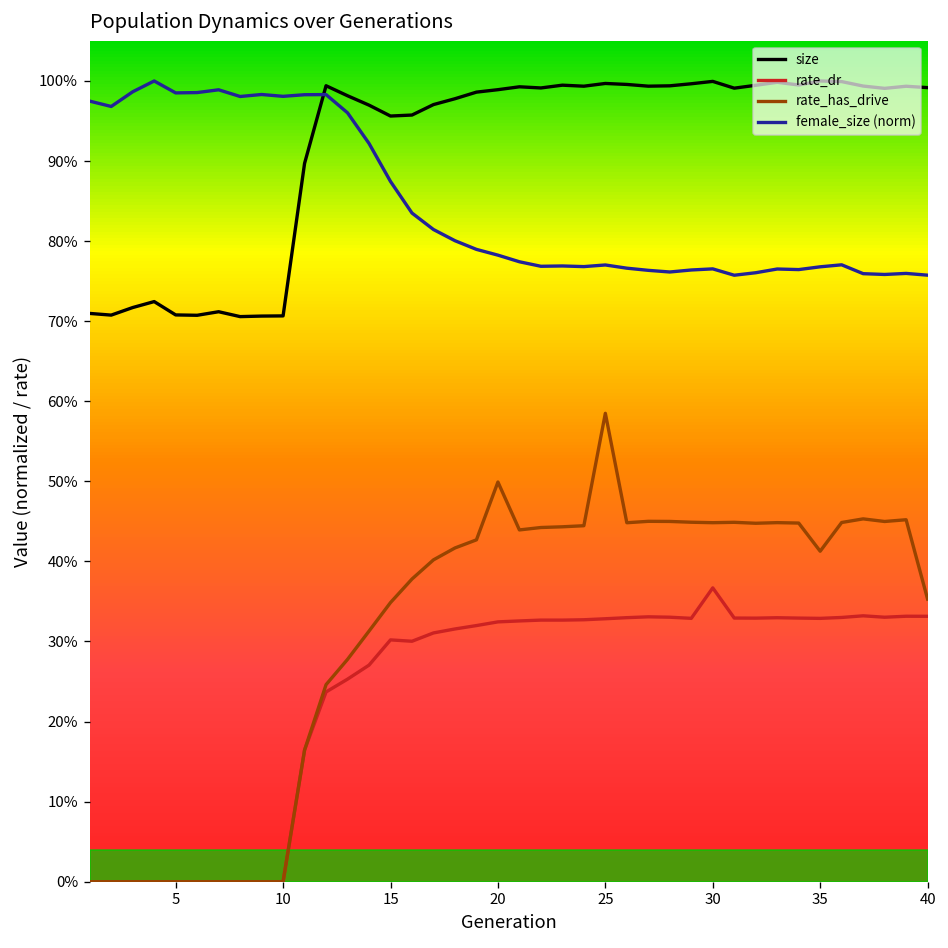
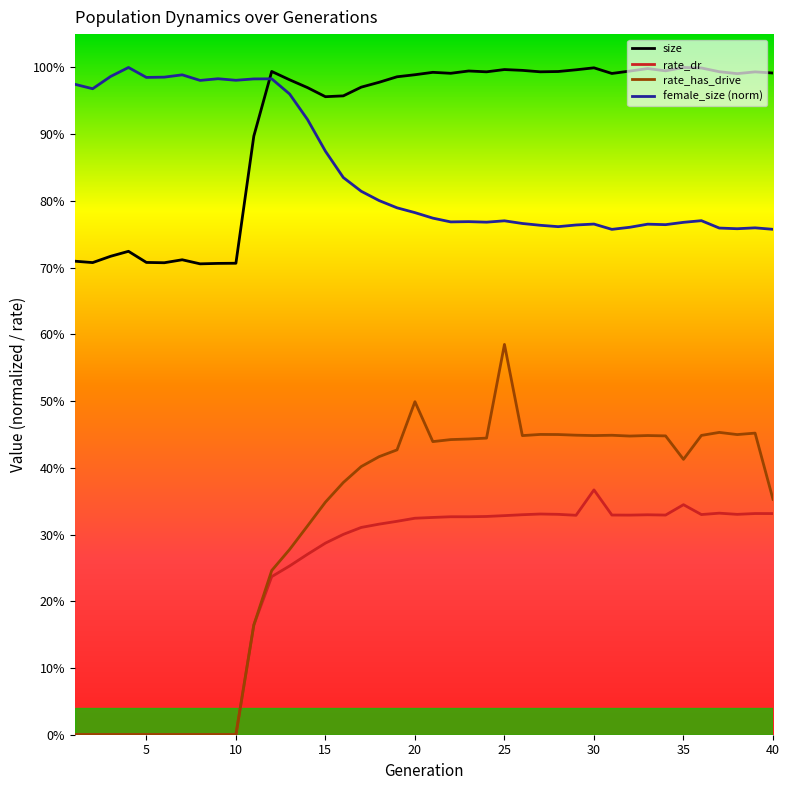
  {
    "size": {
      "5": "71%",
      "10": "71%",
      "15": "96%",
      "20": "99%",
      "25": "100%",
      "30": "100%",
      "40": "99%"
    },
    "rate_dr": {
-     "15": "30%",
+     "15": "29%",
      "20": "32%",
      "25": "33%",
      "30": "37%",
-     "35": "33%",
+     "35": "34%",
      "40": "33%"
    },
    "rate_has_drive": {
      "15": "35%",
      "20": "50%",
      "25": "58%",
      "30": "45%",
      "35": "41%",
      "40": "35%"
    },
    "female_size (norm)": {
      "5": "99%",
      "10": "98%",
      "15": "87%",
      "20": "78%",
      "25": "77%",
      "30": "77%",
      "35": "77%",
      "40": "76%"
    }
  }
